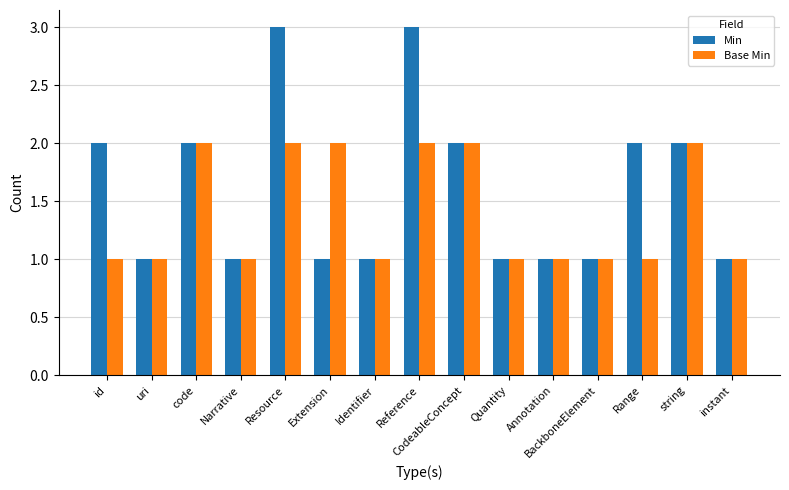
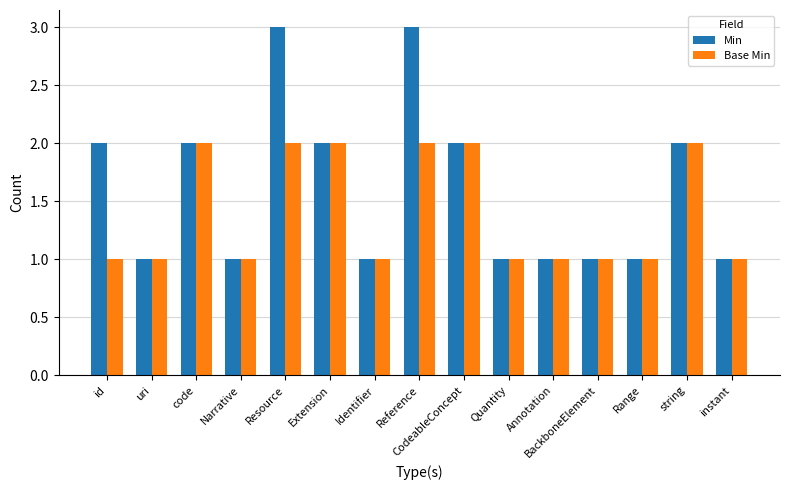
  {
    "Min": {
      "id": 2,
      "uri": 1,
      "code": 2,
      "Narrative": 1,
      "Resource": 3,
-     "Extension": 1,
+     "Extension": 2,
      "Identifier": 1,
      "Reference": 3,
      "CodeableConcept": 2,
      "Quantity": 1,
      "Annotation": 1,
      "BackboneElement": 1,
-     "Range": 2,
+     "Range": 1,
      "string": 2,
      "instant": 1
    },
    "Base Min": {
      "id": 1,
      "uri": 1,
      "code": 2,
      "Narrative": 1,
      "Resource": 2,
      "Extension": 2,
      "Identifier": 1,
      "Reference": 2,
      "CodeableConcept": 2,
      "Quantity": 1,
      "Annotation": 1,
      "BackboneElement": 1,
      "Range": 1,
      "string": 2,
      "instant": 1
    }
  }
